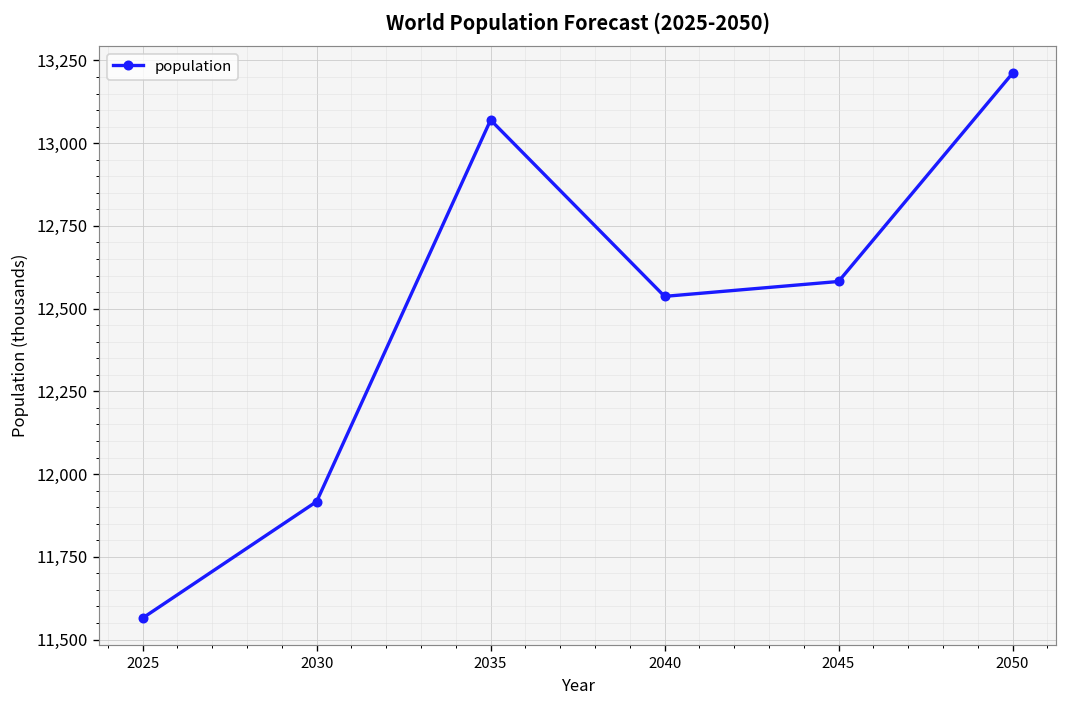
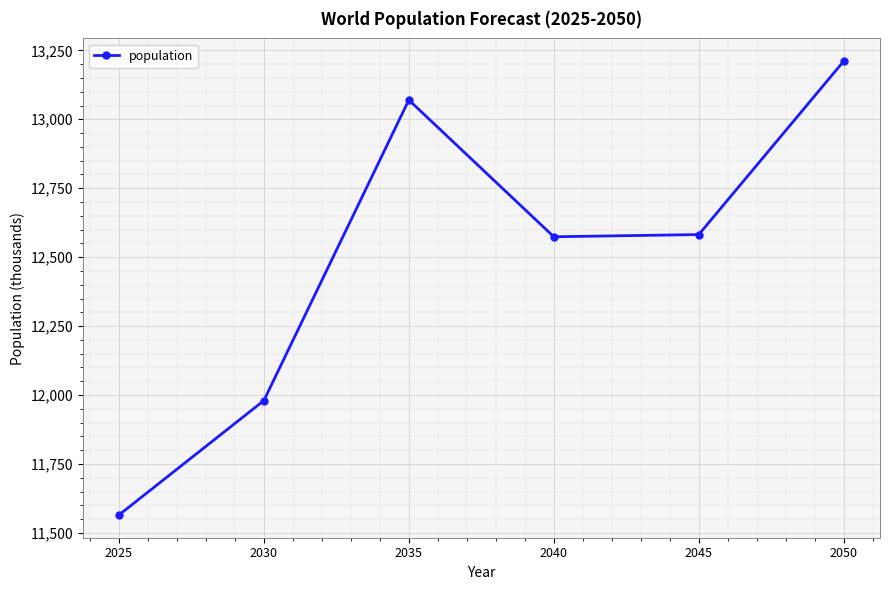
  {
    "2025": "11,570",
-   "2030": "11,920",
+   "2030": "11,980",
    "2035": "13,070",
-   "2040": "12,540",
+   "2040": "12,570",
    "2045": "12,580",
    "2050": "13,210"
  }
